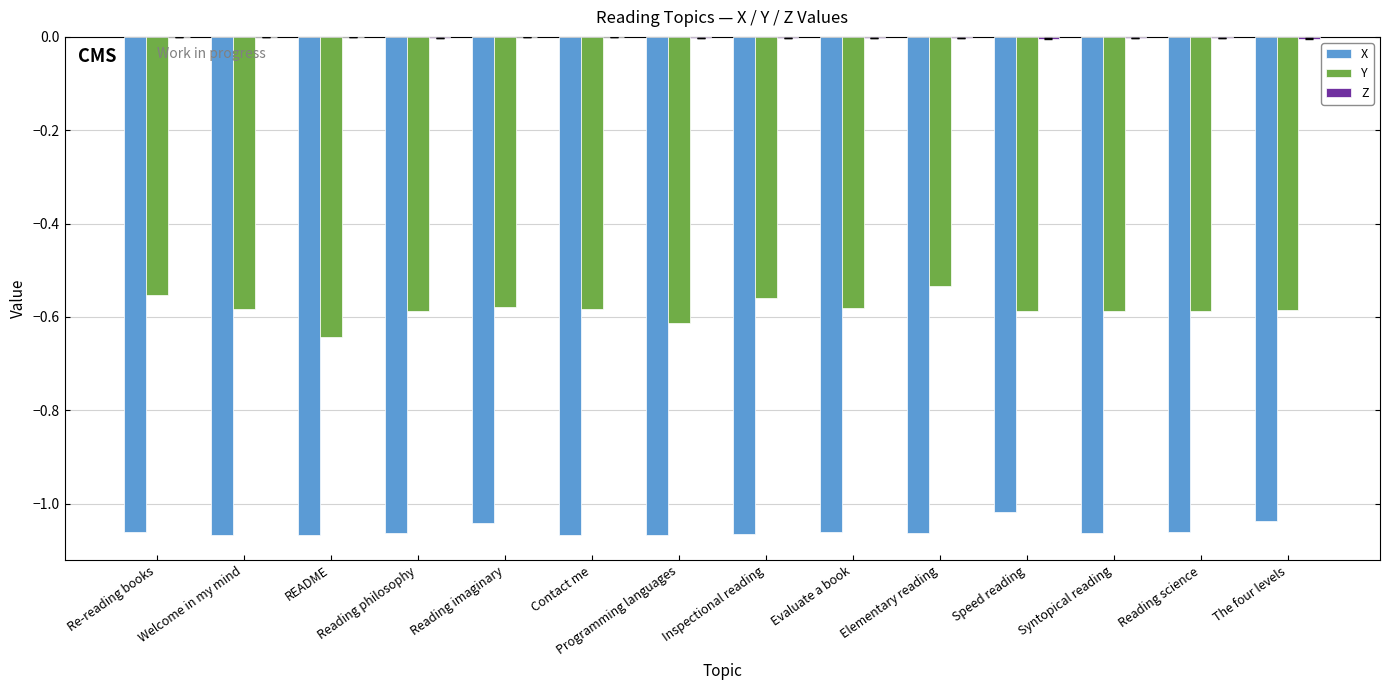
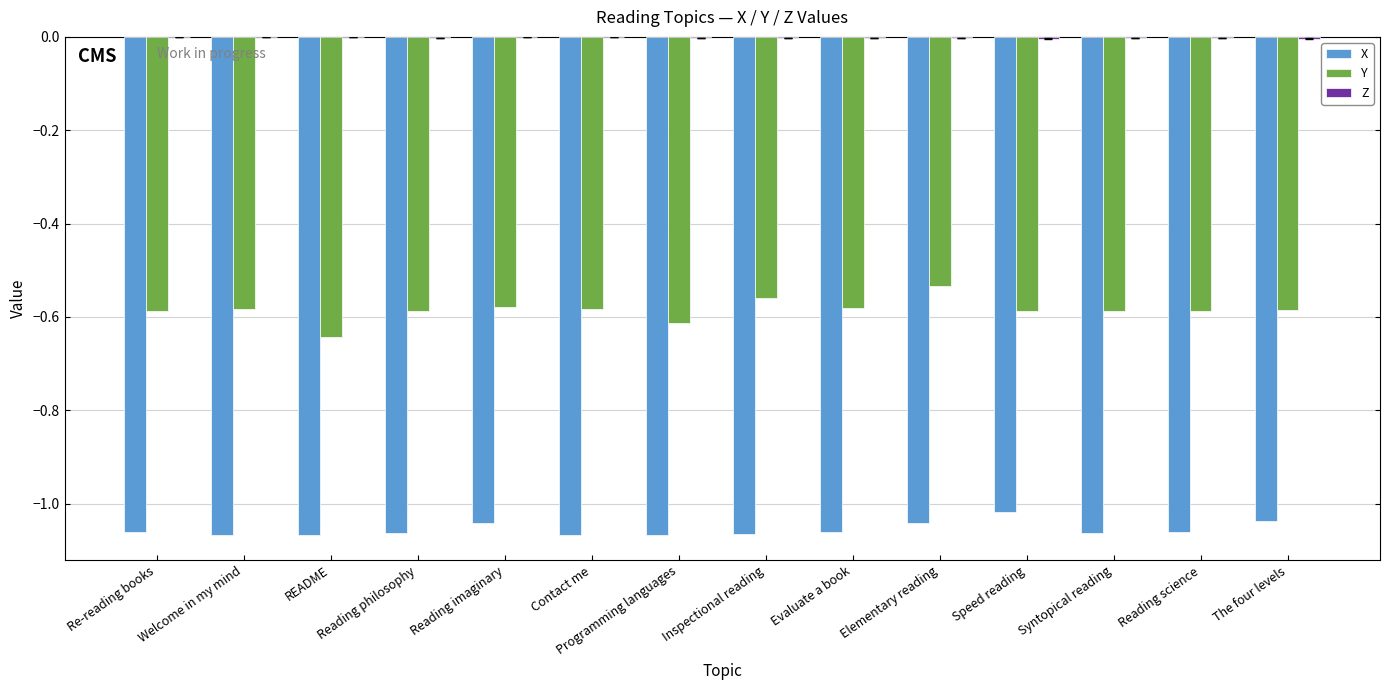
  {
    "X": {
      "Re-reading books": -1.06,
      "Welcome in my mind": -1.07,
      "README": -1.07,
      "Reading philosophy": -1.06,
      "Reading imaginary": -1.04,
      "Contact me": -1.07,
      "Programming languages": -1.07,
      "Inspectional reading": -1.07,
      "Evaluate a book": -1.06,
-     "Elementary reading": -1.06,
+     "Elementary reading": -1.04,
      "Speed reading": -1.02,
      "Syntopical reading": -1.06,
      "Reading science": -1.06,
      "The four levels": -1.04
    },
    "Y": {
-     "Re-reading books": -0.55,
+     "Re-reading books": -0.59,
      "Welcome in my mind": -0.58,
      "README": -0.64,
      "Reading philosophy": -0.59,
      "Reading imaginary": -0.58,
      "Contact me": -0.58,
      "Programming languages": -0.61,
      "Inspectional reading": -0.56,
      "Evaluate a book": -0.58,
      "Elementary reading": -0.53,
      "Speed reading": -0.59,
      "Syntopical reading": -0.59,
      "Reading science": -0.59,
      "The four levels": -0.58
    }
  }
